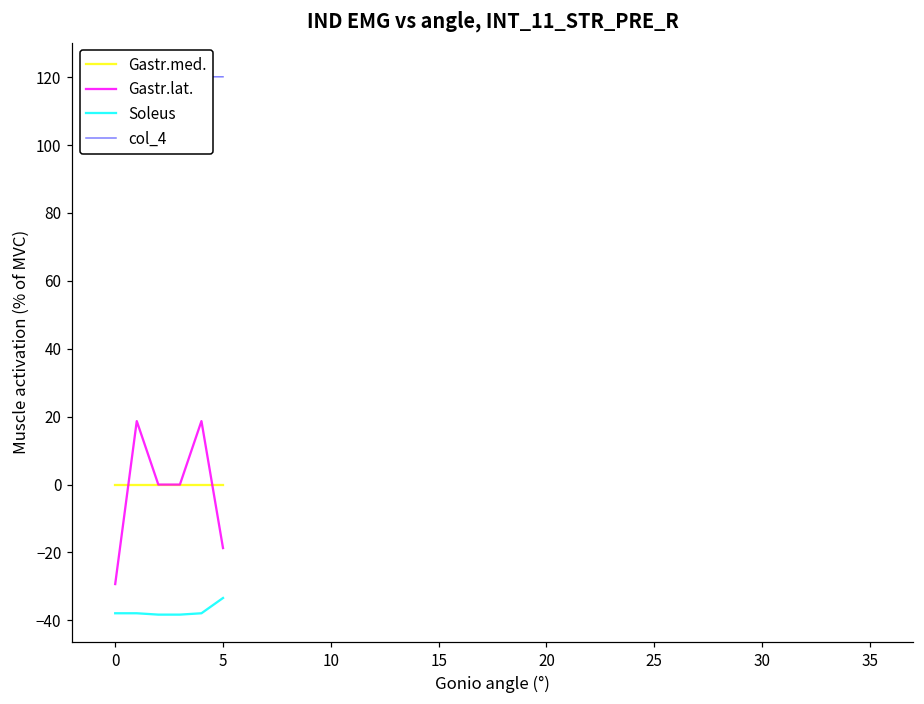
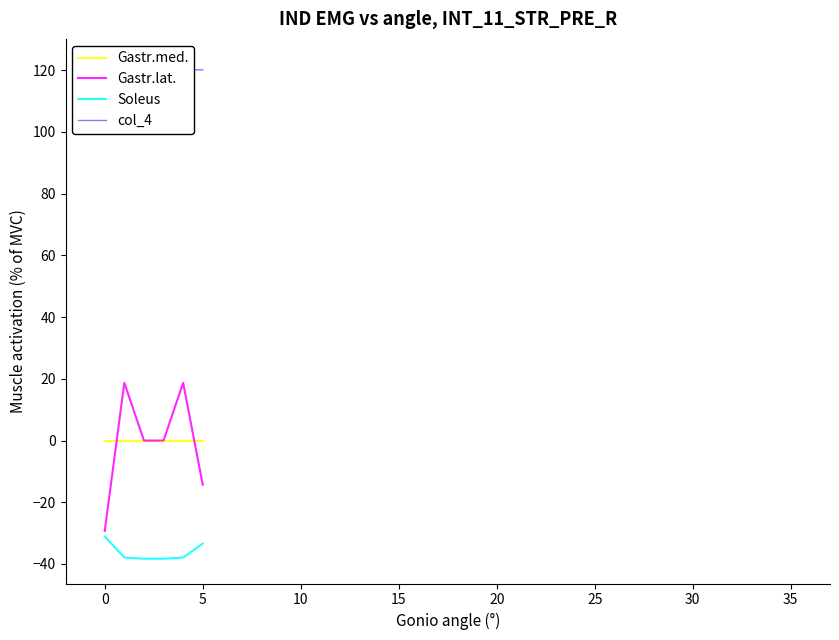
  {
    "Gastr.med.": {
      "0": 0,
      "5": 0
    },
    "Gastr.lat.": {
      "0": -29,
-     "5": -19
+     "5": -14
    },
    "Soleus": {
-     "0": -38,
+     "0": -31,
      "5": -33
    },
    "col_4": {
      "5": 120
    }
  }
